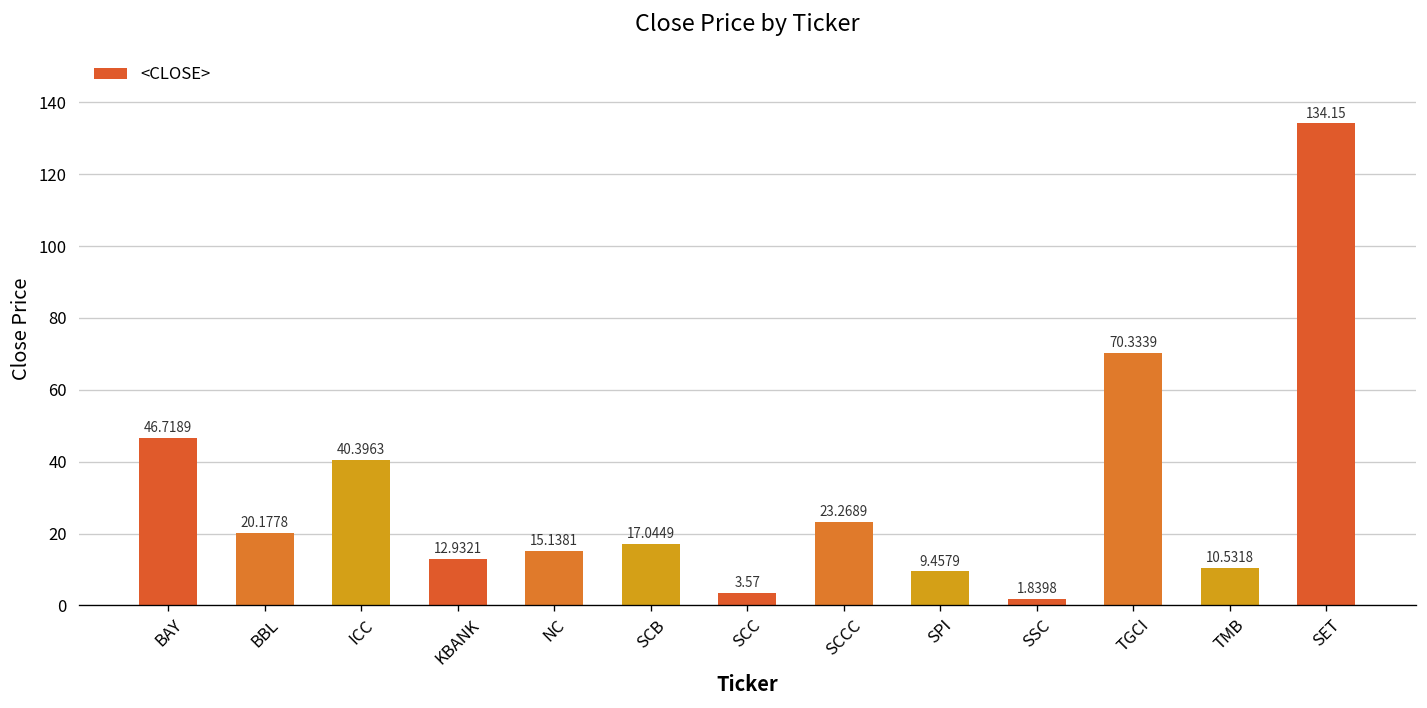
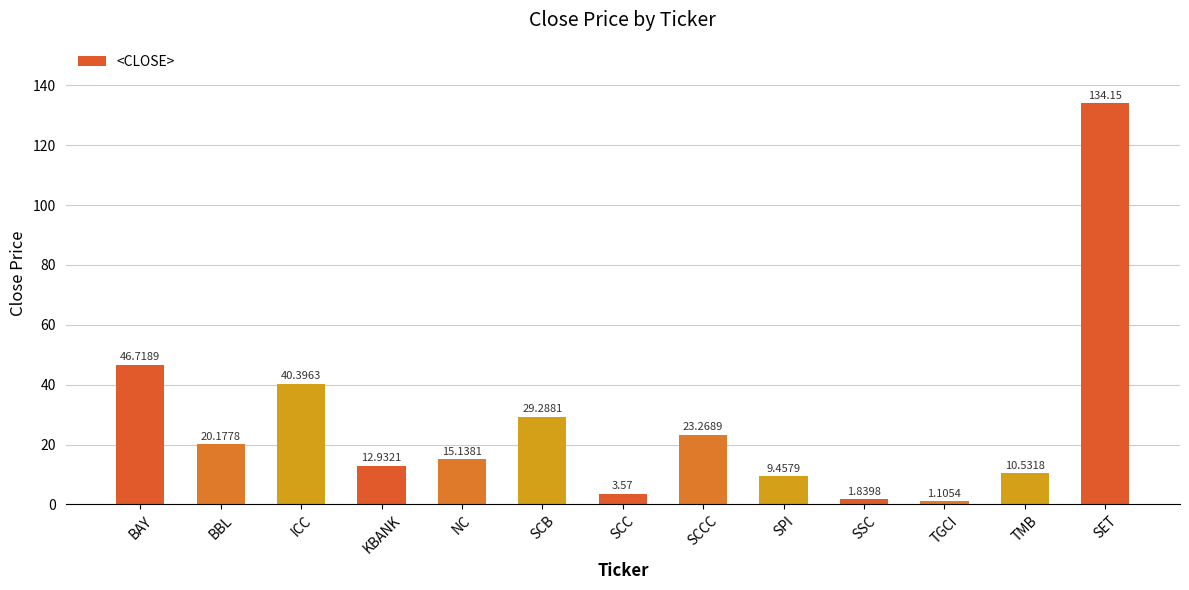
  {
    "BAY": 46.7189,
    "BBL": 20.1778,
    "ICC": 40.3963,
    "KBANK": 12.9321,
    "NC": 15.1381,
-   "SCB": 17.0449,
+   "SCB": 29.2881,
    "SCC": 3.57,
    "SCCC": 23.2689,
    "SPI": 9.4579,
    "SSC": 1.8398,
-   "TGCI": 70.3339,
+   "TGCI": 1.1054,
    "TMB": 10.5318,
    "SET": 134.15
  }
